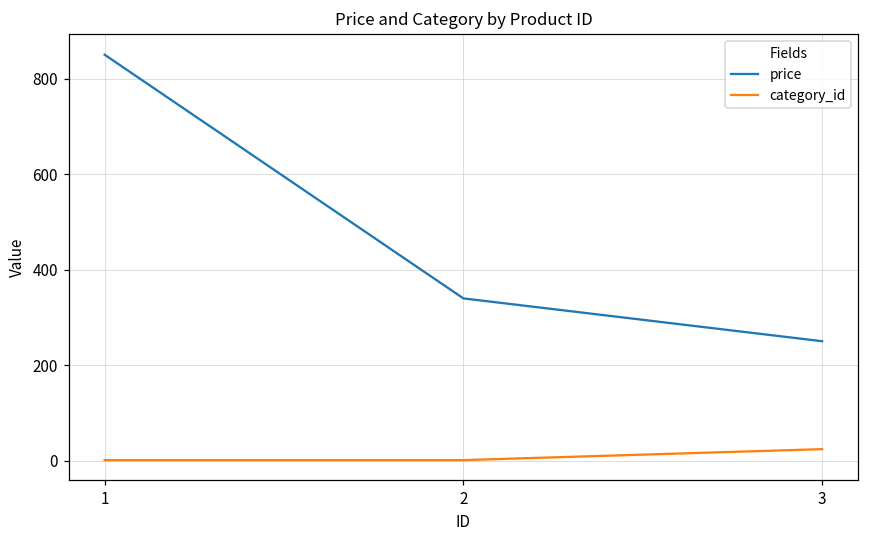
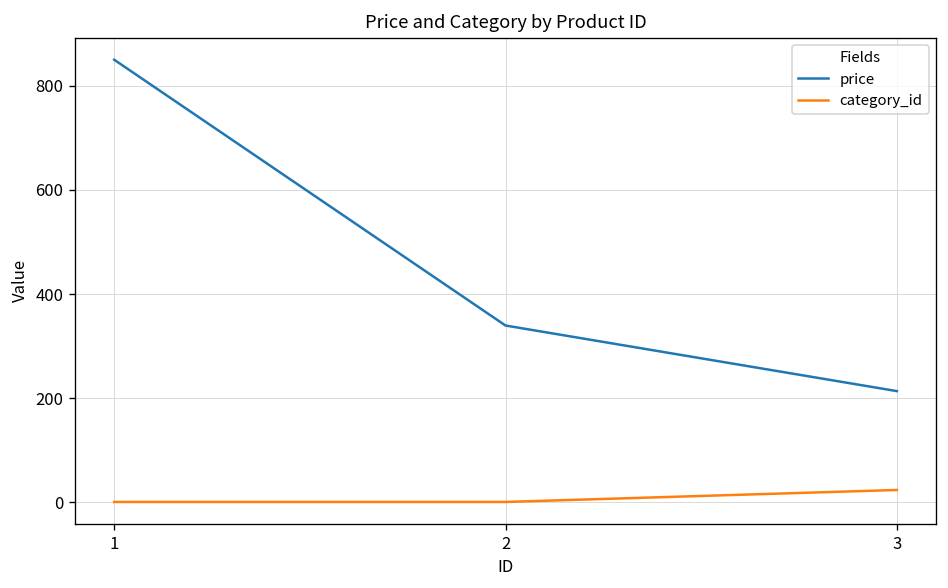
  {
    "price": {
      "1": 850,
      "2": 340,
-     "3": 250
+     "3": 210
    },
    "category_id": {
      "1": 0,
      "2": 0,
      "3": 20
    }
  }
